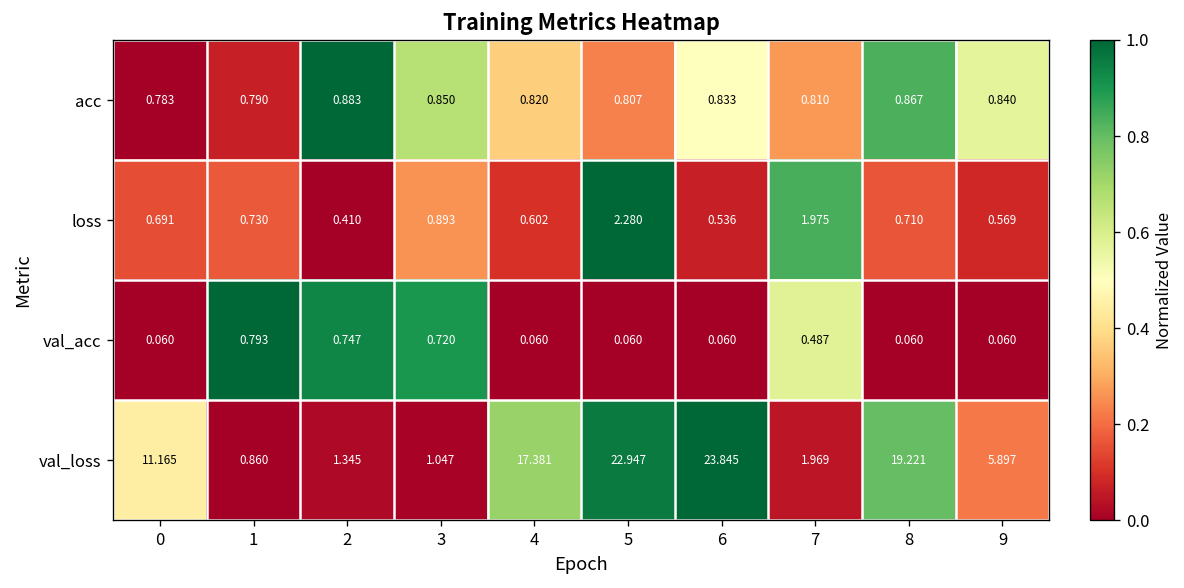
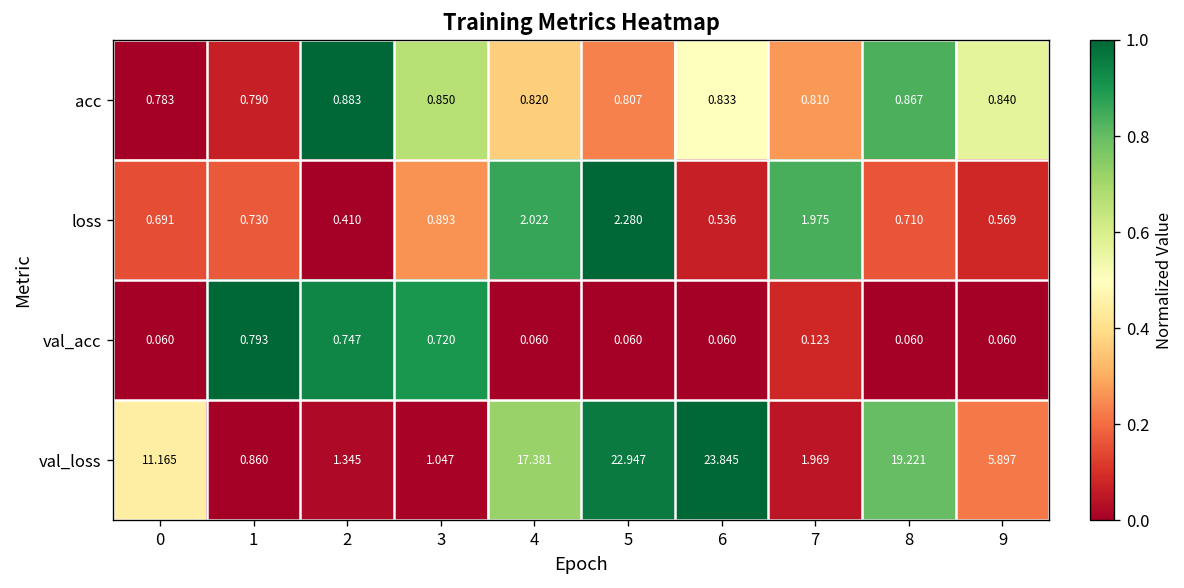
  {
    "acc": {
      "0": 0.783,
      "1": 0.790,
      "2": 0.883,
      "3": 0.850,
      "4": 0.820,
      "5": 0.807,
      "6": 0.833,
      "7": 0.810,
      "8": 0.867,
      "9": 0.840
    },
    "loss": {
      "0": 0.691,
      "1": 0.730,
      "2": 0.410,
      "3": 0.893,
-     "4": 0.602,
+     "4": 2.022,
      "5": 2.280,
      "6": 0.536,
      "7": 1.975,
      "8": 0.710,
      "9": 0.569
    },
    "val_acc": {
      "0": 0.060,
      "1": 0.793,
      "2": 0.747,
      "3": 0.720,
      "4": 0.060,
      "5": 0.060,
      "6": 0.060,
-     "7": 0.487,
+     "7": 0.123,
      "8": 0.060,
      "9": 0.060
    },
    "val_loss": {
      "0": 11.165,
      "1": 0.860,
      "2": 1.345,
      "3": 1.047,
      "4": 17.381,
      "5": 22.947,
      "6": 23.845,
      "7": 1.969,
      "8": 19.221,
      "9": 5.897
    }
  }
